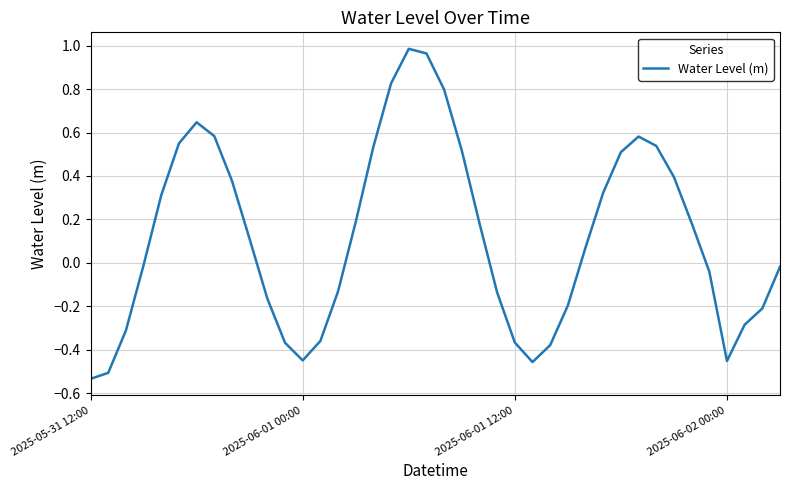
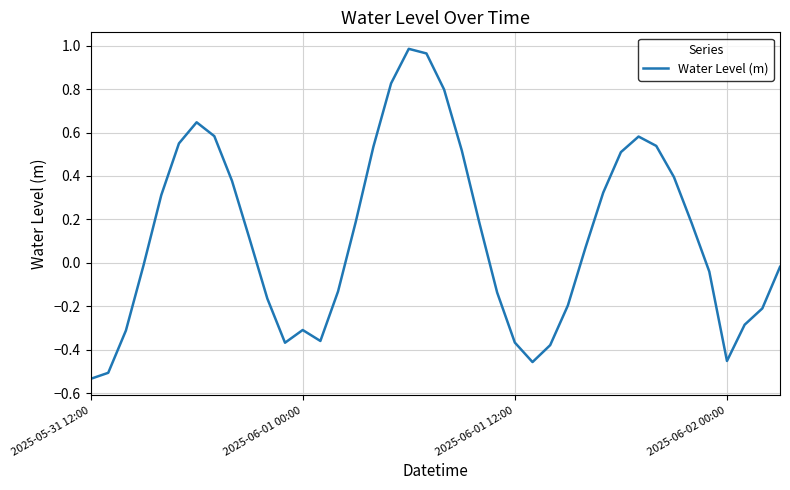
  {
    "2025-05-31 12:00": -0.53,
-   "2025-06-01 00:00": -0.45,
+   "2025-06-01 00:00": -0.31,
    "2025-06-01 12:00": -0.37,
    "2025-06-02 00:00": -0.45
  }
